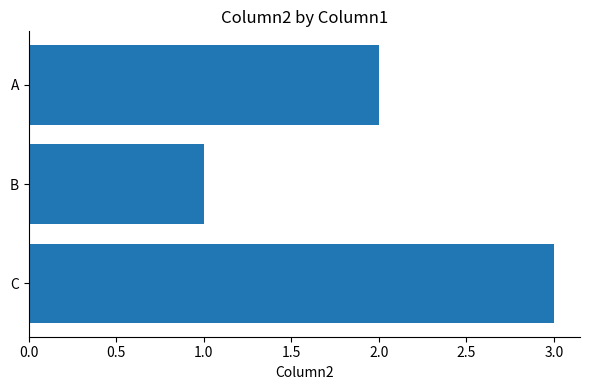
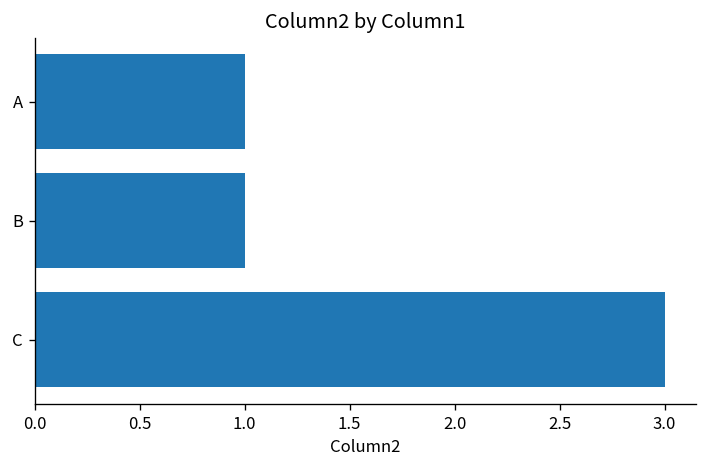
  {
-   "A": 2,
+   "A": 1,
    "B": 1,
    "C": 3
  }
